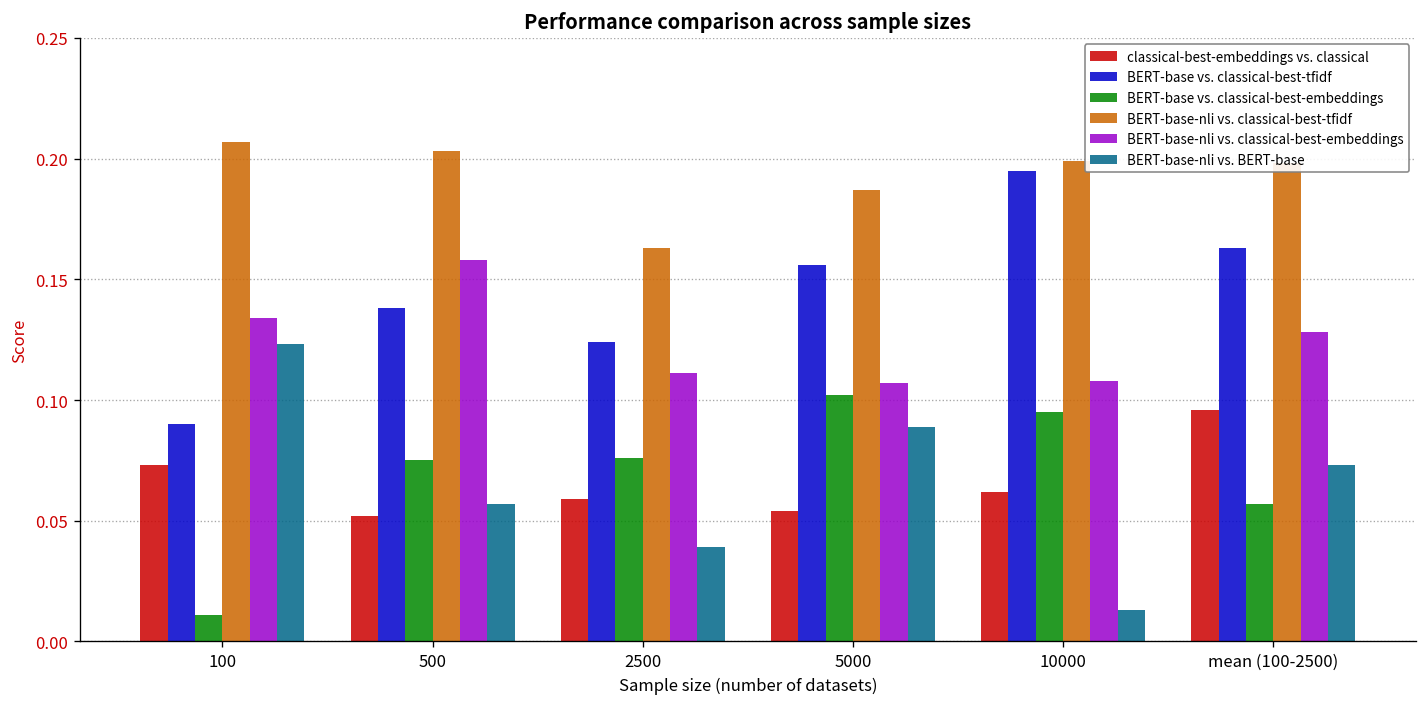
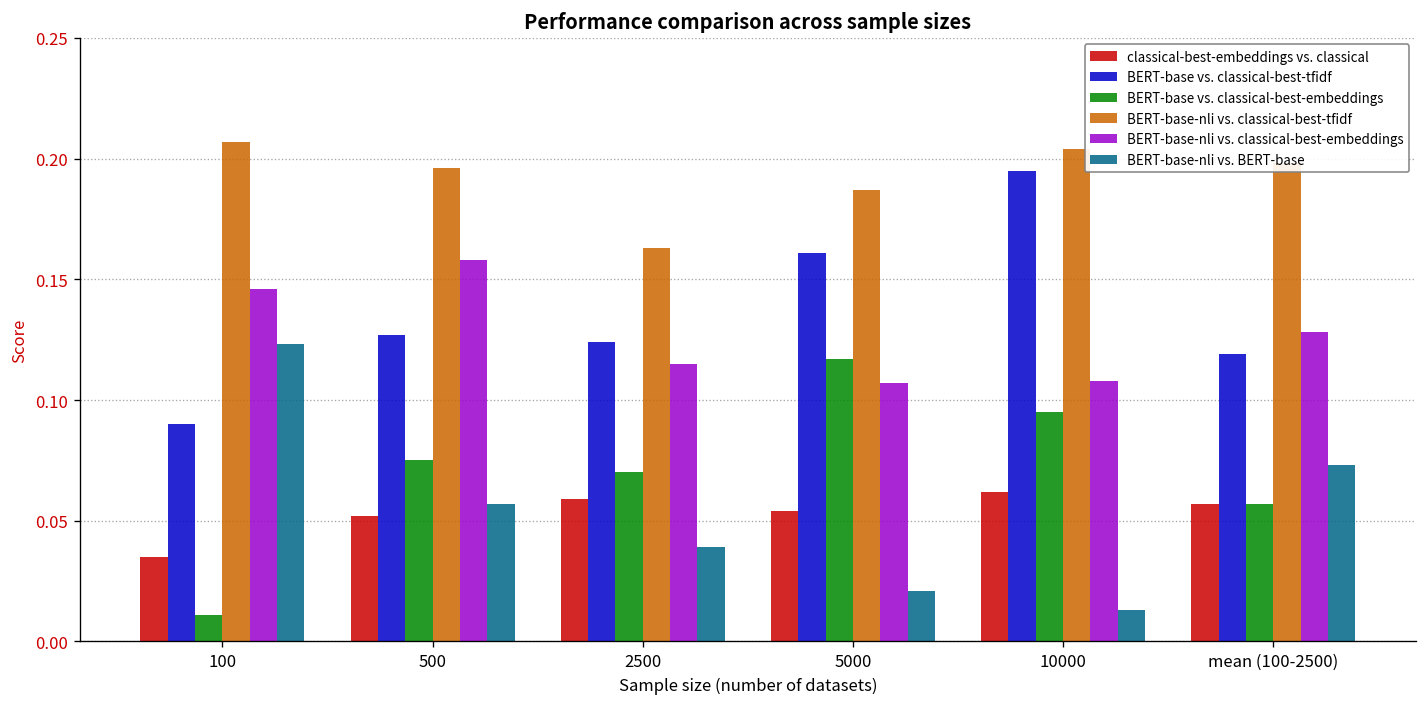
  {
    "classical-best-embeddings vs. classical": {
-     "100": 0.073,
+     "100": 0.035,
      "500": 0.052,
      "2500": 0.059,
      "5000": 0.054,
      "10000": 0.062,
-     "mean (100-2500)": 0.096
+     "mean (100-2500)": 0.057
    },
    "BERT-base vs. classical-best-tfidf": {
      "100": 0.090,
-     "500": 0.138,
+     "500": 0.127,
      "2500": 0.124,
-     "5000": 0.156,
+     "5000": 0.161,
      "10000": 0.195,
-     "mean (100-2500)": 0.163
+     "mean (100-2500)": 0.119
    },
    "BERT-base vs. classical-best-embeddings": {
      "100": 0.011,
      "500": 0.075,
-     "2500": 0.076,
-     "5000": 0.102,
+     "2500": 0.070,
+     "5000": 0.117,
      "10000": 0.095,
      "mean (100-2500)": 0.057
    },
    "BERT-base-nli vs. classical-best-tfidf": {
      "100": 0.207,
-     "500": 0.203,
+     "500": 0.196,
      "2500": 0.163,
      "5000": 0.187,
-     "10000": 0.199,
+     "10000": 0.204,
      "mean (100-2500)": 0.198
    },
    "BERT-base-nli vs. classical-best-embeddings": {
-     "100": 0.134,
+     "100": 0.146,
      "500": 0.158,
-     "2500": 0.111,
+     "2500": 0.115,
      "5000": 0.107,
      "10000": 0.108,
      "mean (100-2500)": 0.128
    },
    "BERT-base-nli vs. BERT-base": {
      "100": 0.123,
      "500": 0.057,
      "2500": 0.039,
-     "5000": 0.089,
+     "5000": 0.021,
      "10000": 0.013,
      "mean (100-2500)": 0.073
    }
  }
